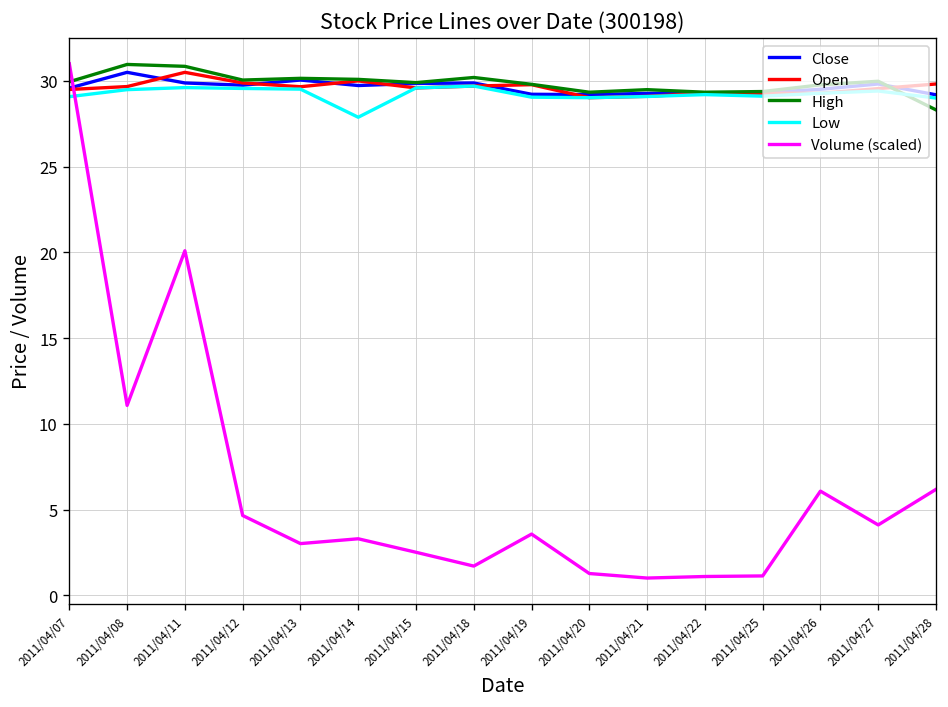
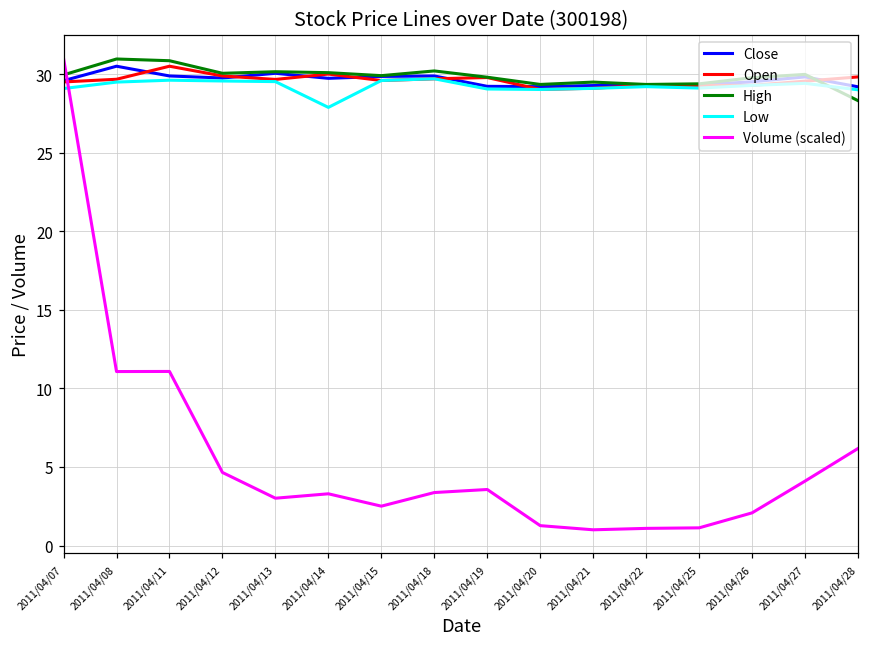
  {
    "Close": {
      "2011/04/08": 30.5,
      "2011/04/11": 29.9,
      "2011/04/14": 29.7,
      "2011/04/28": 29.2
    },
    "Open": {
      "2011/04/11": 30.5,
      "2011/04/28": 29.8
    },
    "High": {
      "2011/04/07": 30.0,
      "2011/04/08": 31.0,
      "2011/04/11": 30.9,
      "2011/04/18": 30.2,
      "2011/04/21": 29.5,
      "2011/04/28": 28.3
    },
    "Low": {
      "2011/04/07": 29.1,
      "2011/04/11": 29.6,
      "2011/04/12": 29.6,
      "2011/04/14": 27.9,
      "2011/04/28": 29.0
    },
    "Volume (scaled)": {
      "2011/04/07": 31.0,
      "2011/04/08": 11.1,
-     "2011/04/11": 20.1,
+     "2011/04/11": 11.1,
      "2011/04/12": 4.7,
      "2011/04/13": 3.0,
      "2011/04/14": 3.3,
      "2011/04/15": 2.5,
-     "2011/04/18": 1.7,
+     "2011/04/18": 3.4,
      "2011/04/19": 3.6,
      "2011/04/20": 1.3,
      "2011/04/21": 1.0,
      "2011/04/22": 1.1,
      "2011/04/25": 1.1,
-     "2011/04/26": 6.1,
+     "2011/04/26": 2.1,
      "2011/04/27": 4.1,
      "2011/04/28": 6.2
    }
  }
